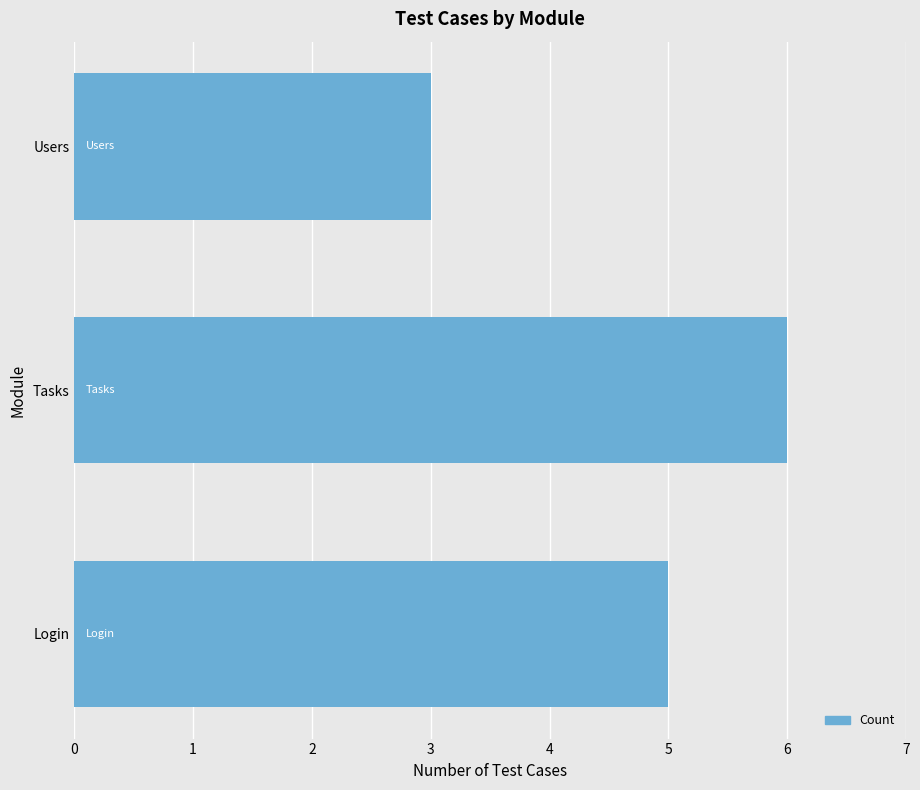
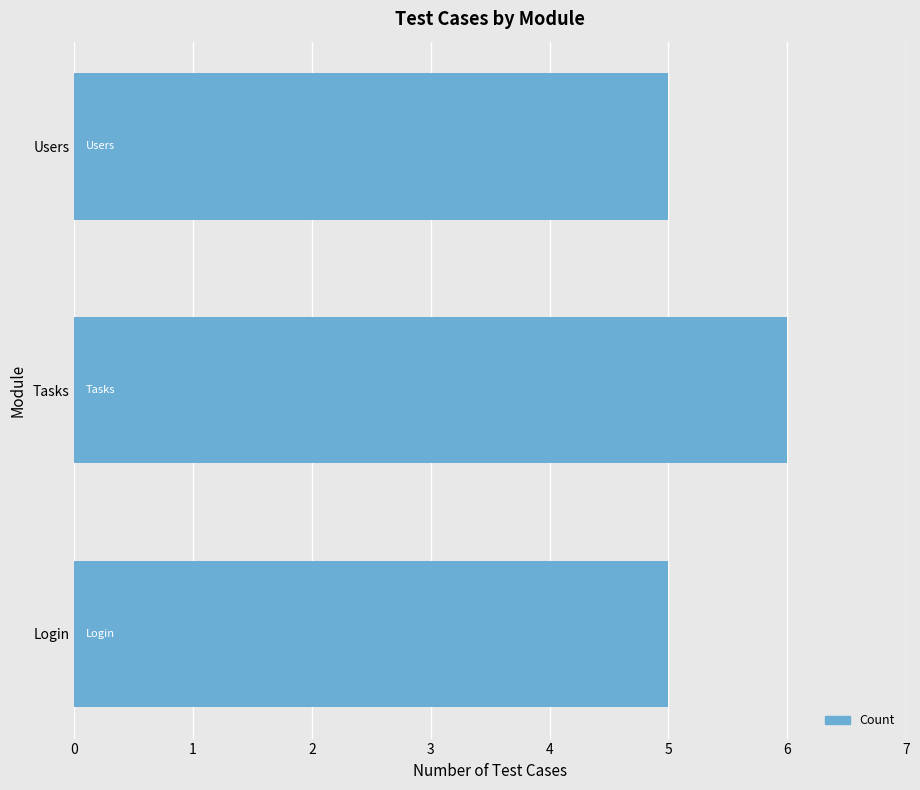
  {
-   "Users": 3,
+   "Users": 5,
    "Tasks": 6,
    "Login": 5
  }
